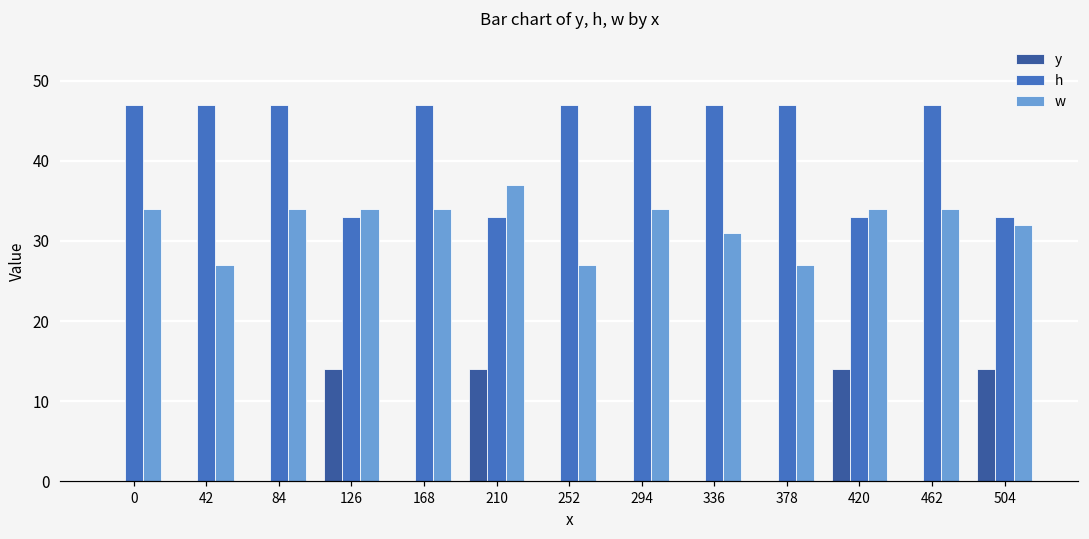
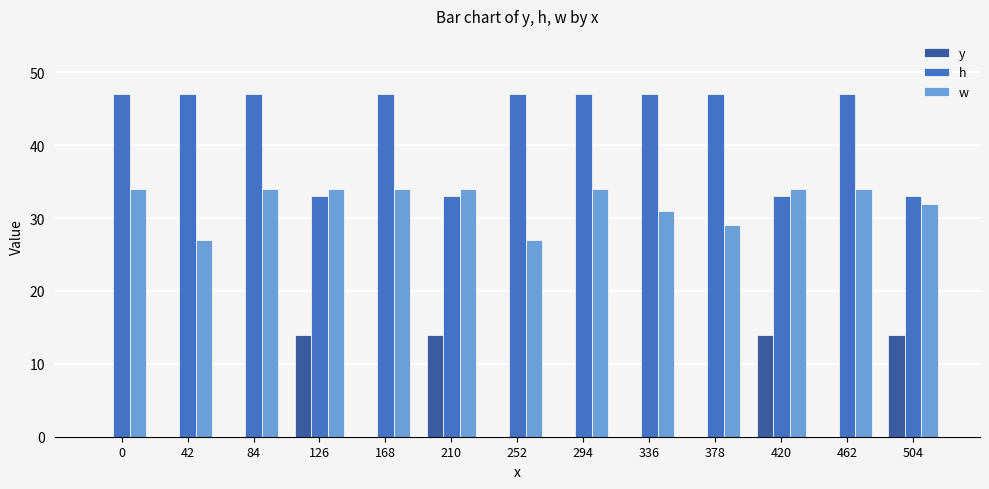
  {
    "w": {
      "0": 34,
      "42": 27,
      "84": 34,
      "126": 34,
      "168": 34,
-     "210": 37,
+     "210": 34,
      "252": 27,
      "294": 34,
      "336": 31,
-     "378": 27,
+     "378": 29,
      "420": 34,
      "462": 34,
      "504": 32
    }
  }
